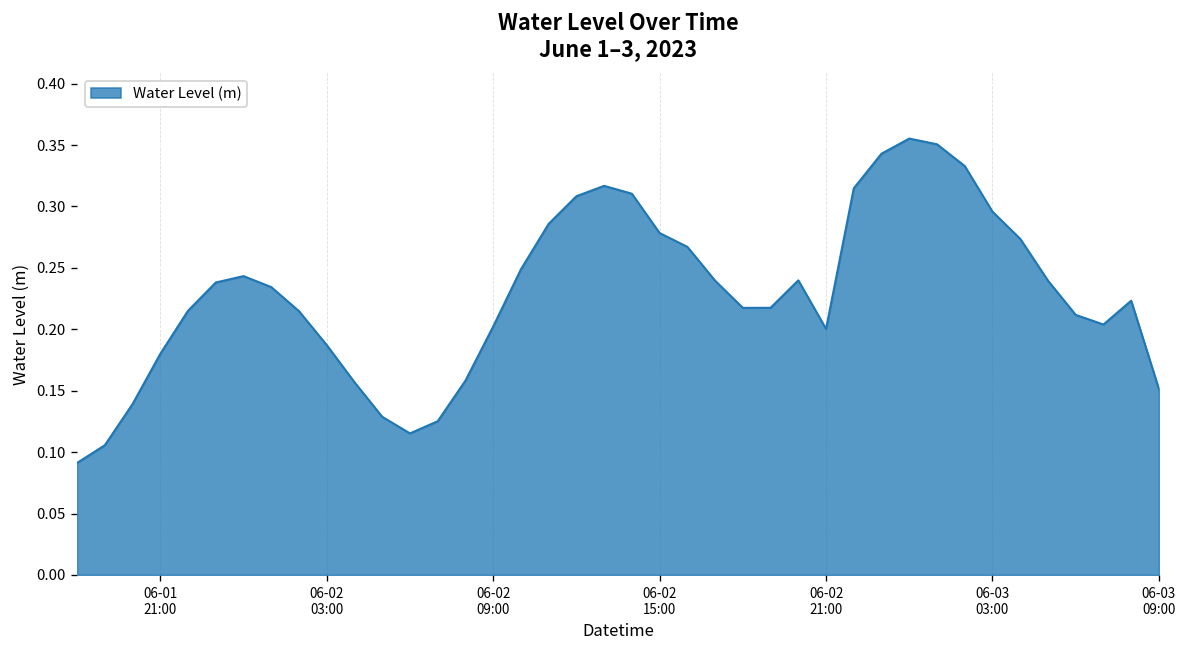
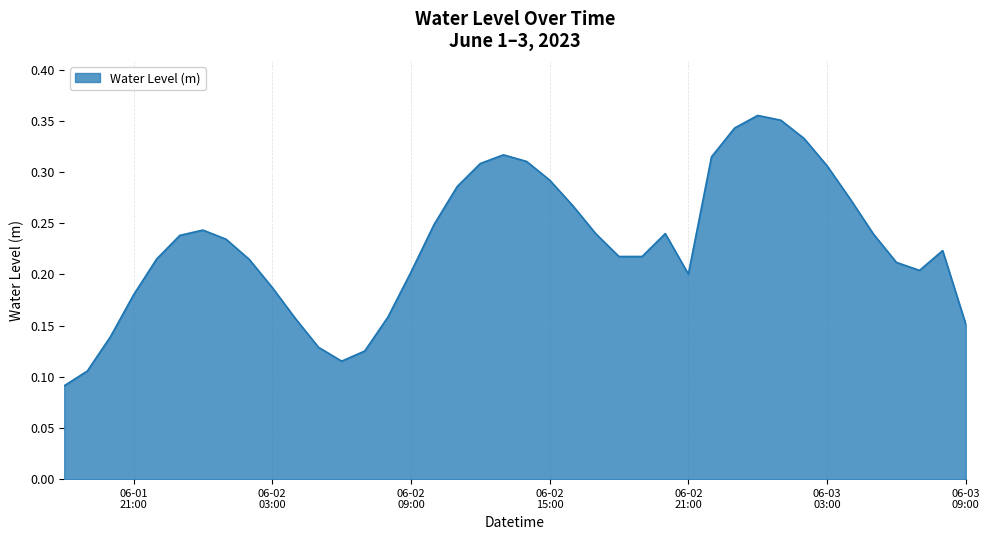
  {
    "06-01 21:00": 0.180,
    "06-02 03:00": 0.187,
    "06-02 09:00": 0.202,
-   "06-02 15:00": 0.278,
+   "06-02 15:00": 0.292,
    "06-02 21:00": 0.200,
-   "06-03 03:00": 0.296,
+   "06-03 03:00": 0.306,
    "06-03 09:00": 0.151
  }
